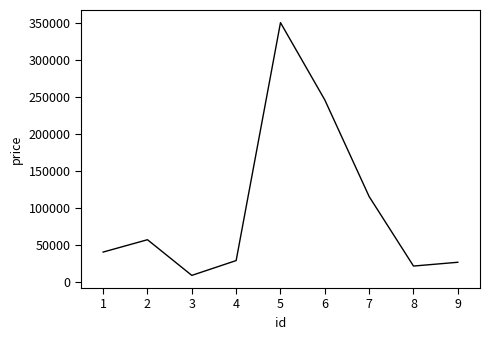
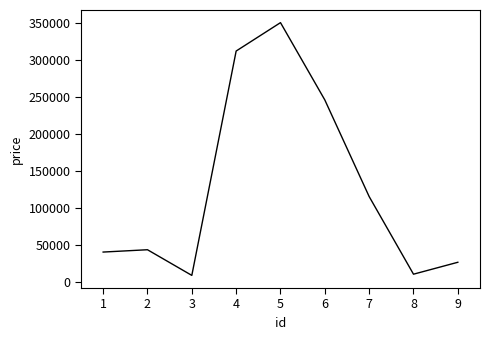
  {
    "1": 40000,
-   "2": 60000,
+   "2": 40000,
    "3": 10000,
-   "4": 30000,
+   "4": 310000,
    "5": 350000,
    "6": 250000,
    "7": 120000,
-   "8": 20000,
+   "8": 10000,
    "9": 30000
  }
